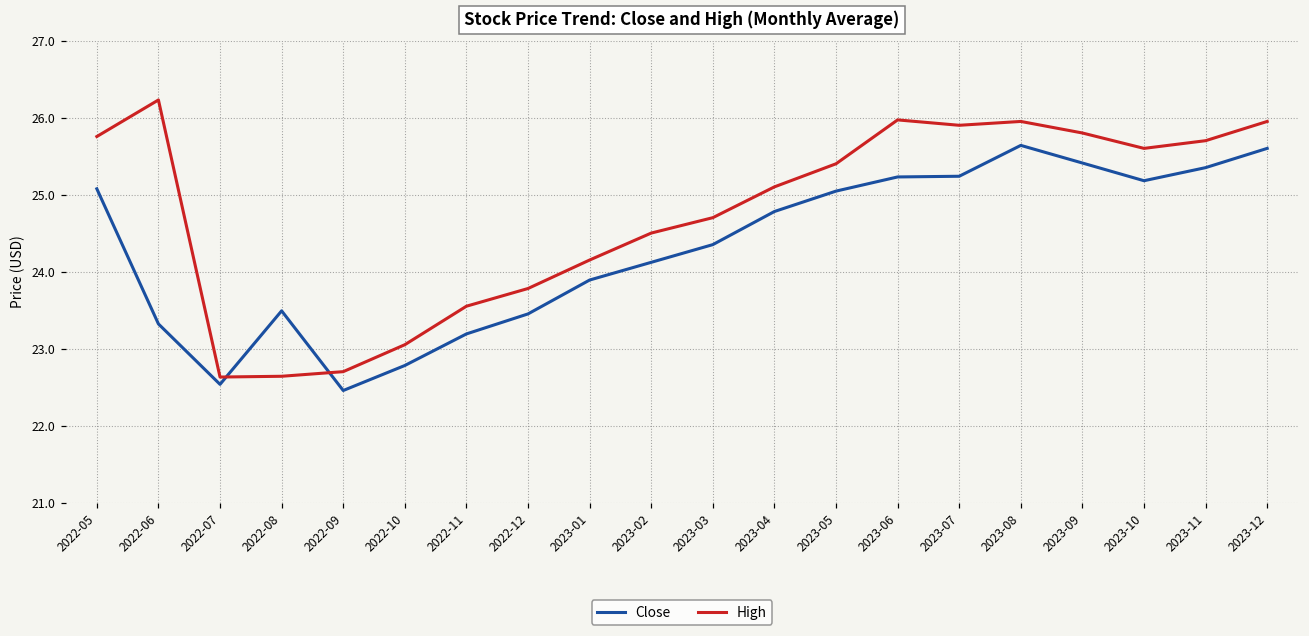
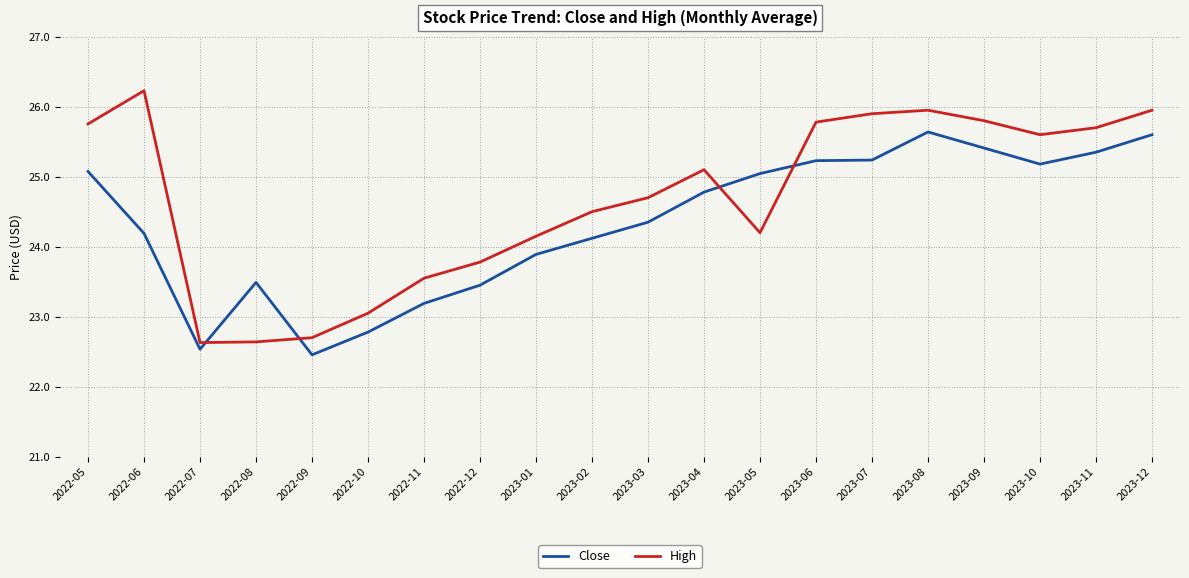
  {
    "Close": {
      "2022-05": 25.1,
-     "2022-06": 23.3,
+     "2022-06": 24.2,
      "2022-07": 22.5,
      "2022-08": 23.5,
      "2022-09": 22.5,
      "2022-10": 22.8,
      "2022-11": 23.2,
      "2022-12": 23.5,
      "2023-01": 23.9,
      "2023-02": 24.1,
      "2023-03": 24.4,
      "2023-04": 24.8,
      "2023-05": 25.0,
      "2023-06": 25.2,
      "2023-07": 25.2,
      "2023-08": 25.6,
      "2023-09": 25.4,
      "2023-10": 25.2,
      "2023-11": 25.4,
      "2023-12": 25.6
    },
    "High": {
      "2022-05": 25.8,
      "2022-06": 26.2,
      "2022-07": 22.6,
      "2022-08": 22.6,
      "2022-09": 22.7,
      "2022-10": 23.1,
      "2022-11": 23.6,
      "2022-12": 23.8,
      "2023-01": 24.2,
      "2023-02": 24.5,
      "2023-03": 24.7,
      "2023-04": 25.1,
-     "2023-05": 25.4,
-     "2023-06": 26.0,
+     "2023-05": 24.2,
+     "2023-06": 25.8,
      "2023-07": 25.9,
      "2023-08": 26.0,
      "2023-09": 25.8,
      "2023-10": 25.6,
      "2023-11": 25.7,
      "2023-12": 26.0
    }
  }
